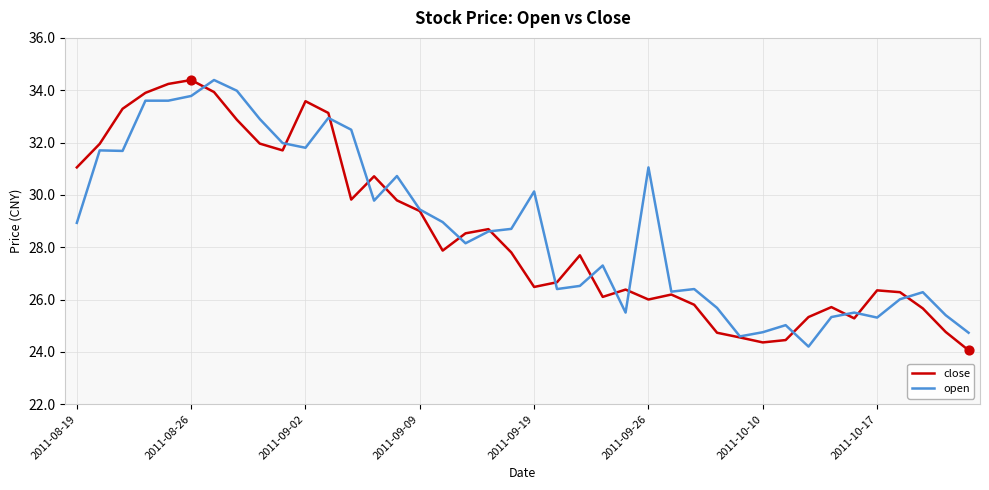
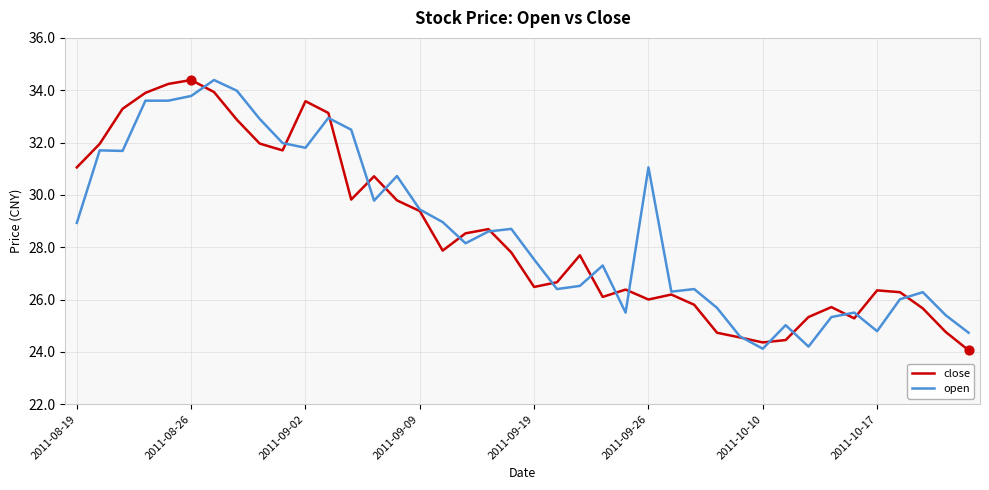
  {
    "open": {
      "2011-08-19": 28.9,
      "2011-08-26": 33.8,
      "2011-09-02": 31.8,
-     "2011-09-19": 30.1,
+     "2011-09-19": 27.5,
      "2011-09-26": 31.1,
-     "2011-10-10": 24.8,
-     "2011-10-17": 25.3
+     "2011-10-10": 24.1,
+     "2011-10-17": 24.8
    }
  }
